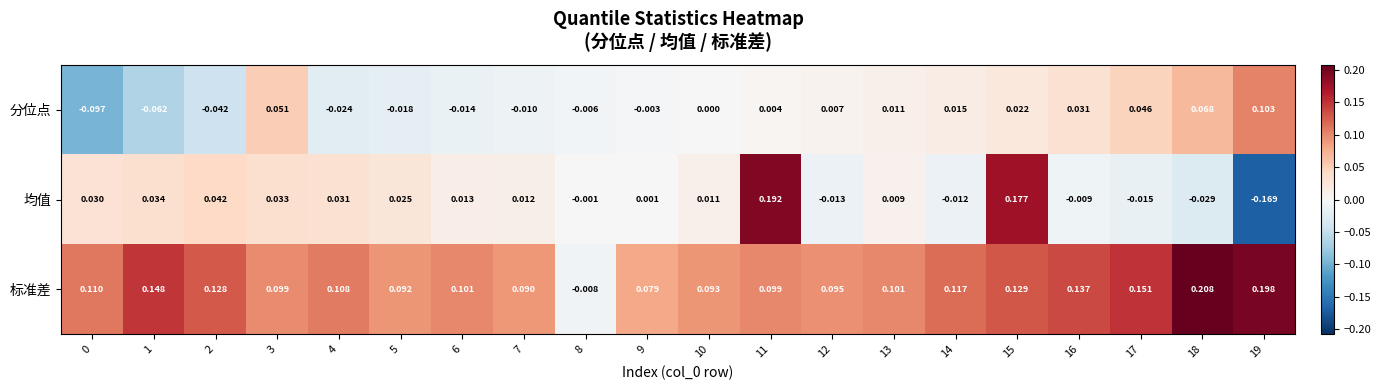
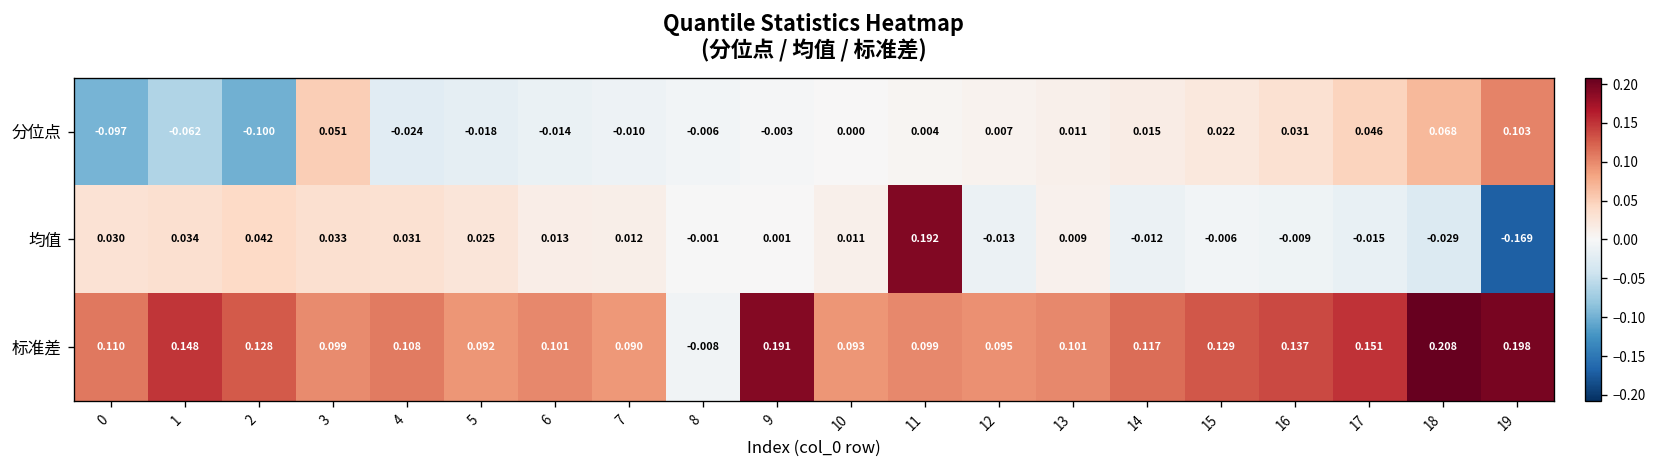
  {
    "分位点": {
      "0": -0.097,
      "1": -0.062,
-     "2": -0.042,
+     "2": -0.100,
      "3": 0.051,
      "4": -0.024,
      "5": -0.018,
      "6": -0.014,
      "7": -0.010,
      "8": -0.006,
      "9": -0.003,
      "10": 0.000,
      "11": 0.004,
      "12": 0.007,
      "13": 0.011,
      "14": 0.015,
      "15": 0.022,
      "16": 0.031,
      "17": 0.046,
      "18": 0.068,
      "19": 0.103
    },
    "均值": {
      "0": 0.030,
      "1": 0.034,
      "2": 0.042,
      "3": 0.033,
      "4": 0.031,
      "5": 0.025,
      "6": 0.013,
      "7": 0.012,
      "8": -0.001,
      "9": 0.001,
      "10": 0.011,
      "11": 0.192,
      "12": -0.013,
      "13": 0.009,
      "14": -0.012,
-     "15": 0.177,
+     "15": -0.006,
      "16": -0.009,
      "17": -0.015,
      "18": -0.029,
      "19": -0.169
    },
    "标准差": {
      "0": 0.110,
      "1": 0.148,
      "2": 0.128,
      "3": 0.099,
      "4": 0.108,
      "5": 0.092,
      "6": 0.101,
      "7": 0.090,
      "8": -0.008,
-     "9": 0.079,
+     "9": 0.191,
      "10": 0.093,
      "11": 0.099,
      "12": 0.095,
      "13": 0.101,
      "14": 0.117,
      "15": 0.129,
      "16": 0.137,
      "17": 0.151,
      "18": 0.208,
      "19": 0.198
    }
  }
